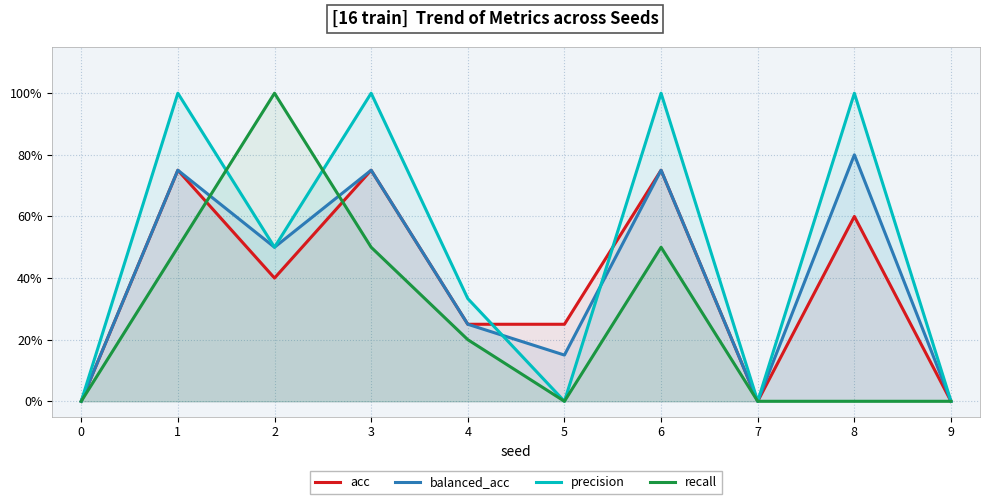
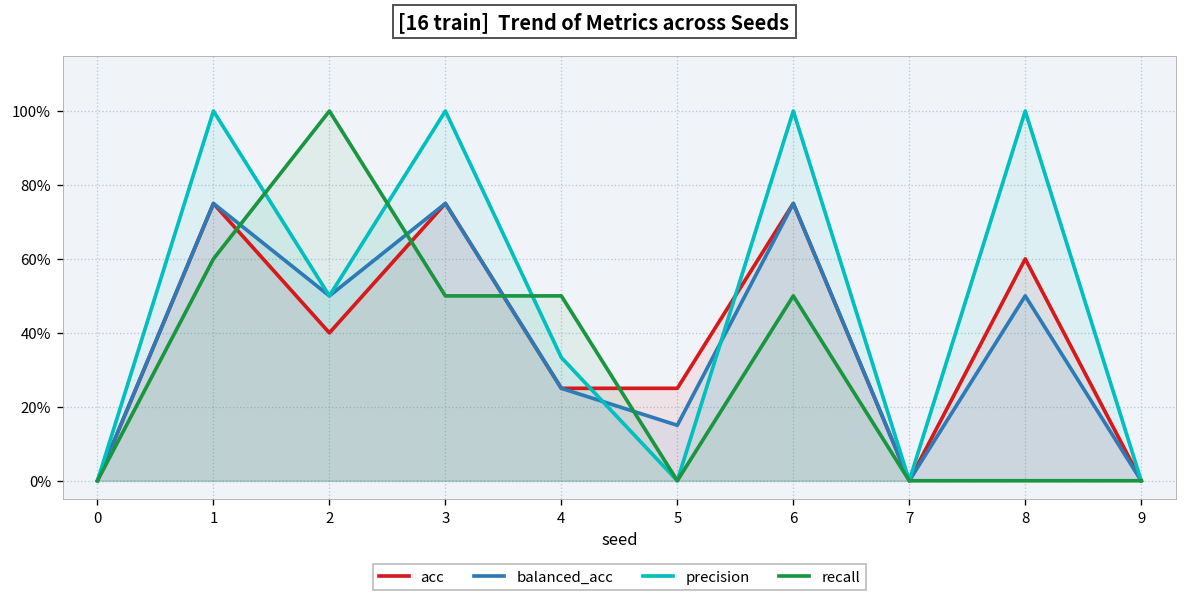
  {
    "acc": {
      "2": "40%",
      "5": "25%",
      "8": "60%"
    },
    "balanced_acc": {
      "5": "15%",
-     "8": "80%"
+     "8": "50%"
    },
    "precision": {
      "1": "100%",
      "3": "100%",
      "4": "33%",
      "6": "100%",
      "8": "100%"
    },
    "recall": {
-     "1": "50%",
+     "1": "60%",
      "2": "100%",
      "3": "50%",
-     "4": "20%",
+     "4": "50%",
      "6": "50%",
      "8": "0%"
    }
  }
